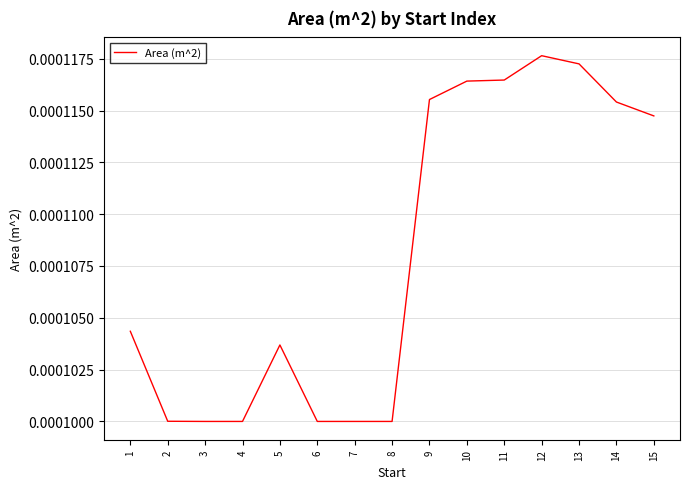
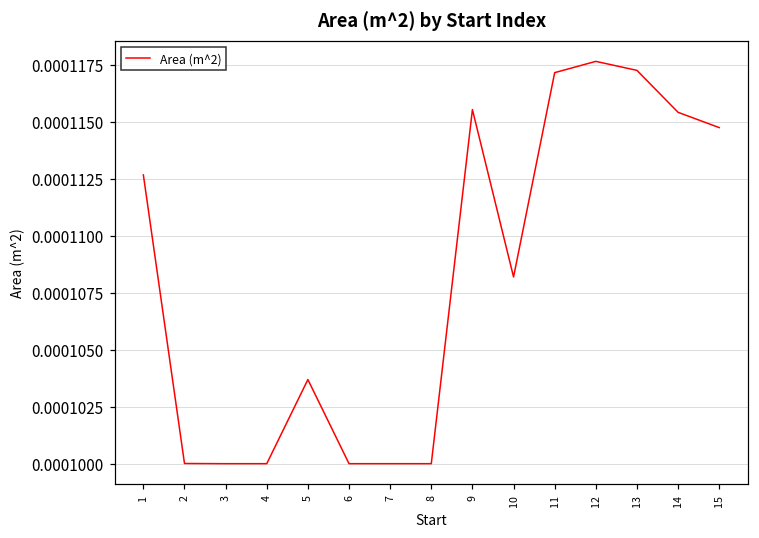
  {
-   "1": 0.0001044,
+   "1": 0.0001127,
    "2": 0.0001000,
    "3": 0.0001000,
    "4": 0.0001000,
    "5": 0.0001037,
    "6": 0.0001000,
    "7": 0.0001000,
    "8": 0.0001000,
    "9": 0.0001155,
-   "10": 0.0001164,
-   "11": 0.0001165,
+   "10": 0.0001082,
+   "11": 0.0001172,
    "12": 0.0001176,
    "13": 0.0001173,
    "14": 0.0001154,
    "15": 0.0001147
  }
